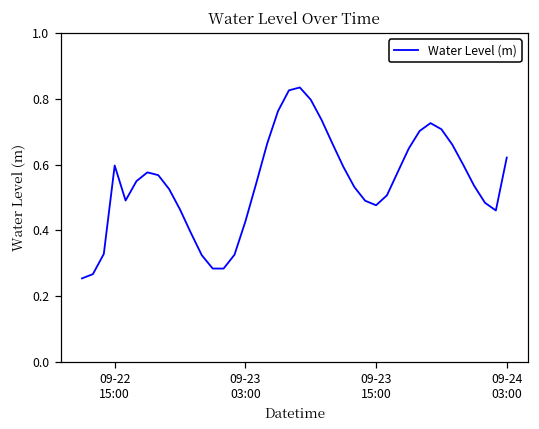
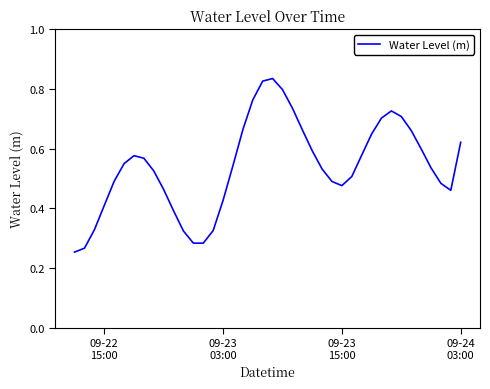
  {
-   "09-22 15:00": 0.60,
+   "09-22 15:00": 0.41,
    "09-23 03:00": 0.43,
    "09-23 15:00": 0.48,
    "09-24 03:00": 0.62
  }
